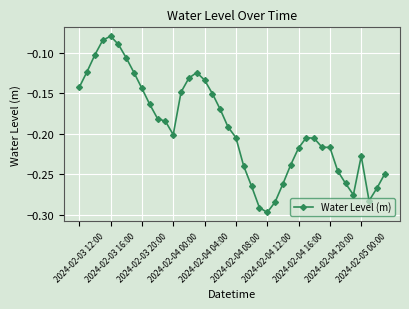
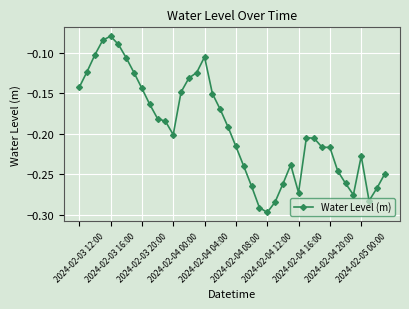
  {
    "2024-02-03 12:00": -0.14,
    "2024-02-03 16:00": -0.08,
    "2024-02-03 20:00": -0.14,
    "2024-02-04 00:00": -0.20,
-   "2024-02-04 04:00": -0.13,
-   "2024-02-04 08:00": -0.20,
+   "2024-02-04 04:00": -0.11,
+   "2024-02-04 08:00": -0.22,
    "2024-02-04 12:00": -0.30,
-   "2024-02-04 16:00": -0.22,
+   "2024-02-04 16:00": -0.27,
    "2024-02-04 20:00": -0.22,
    "2024-02-05 00:00": -0.23
  }
